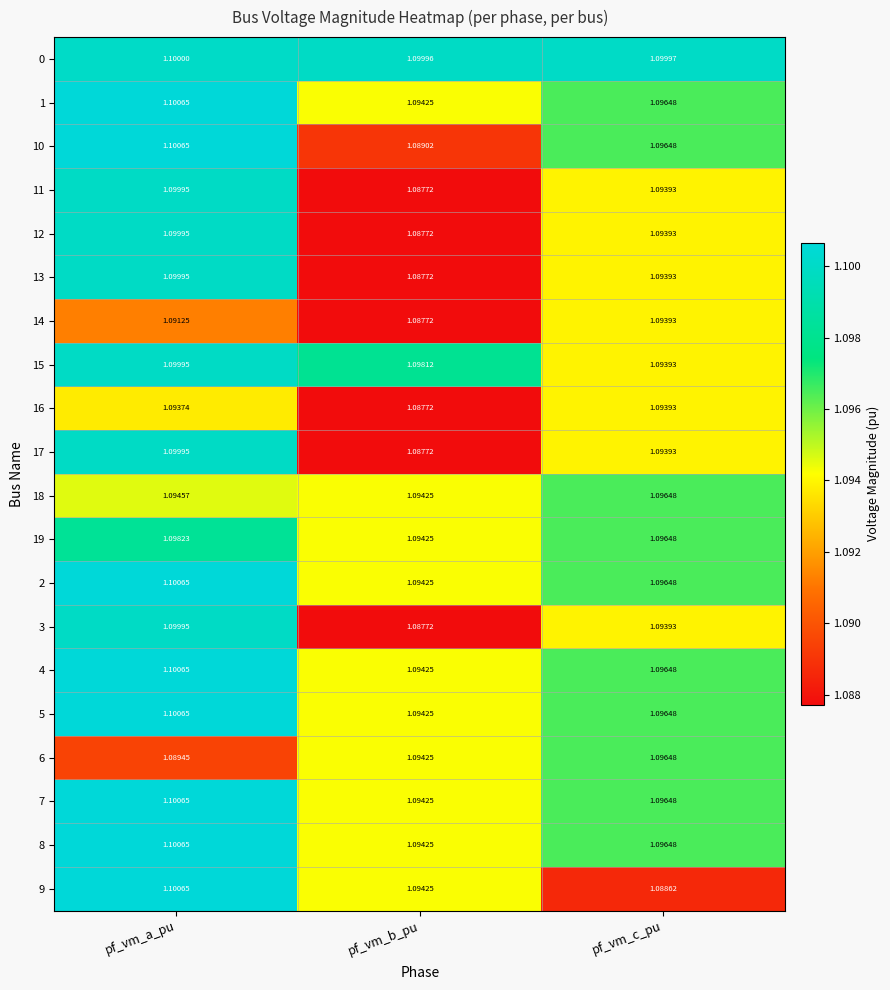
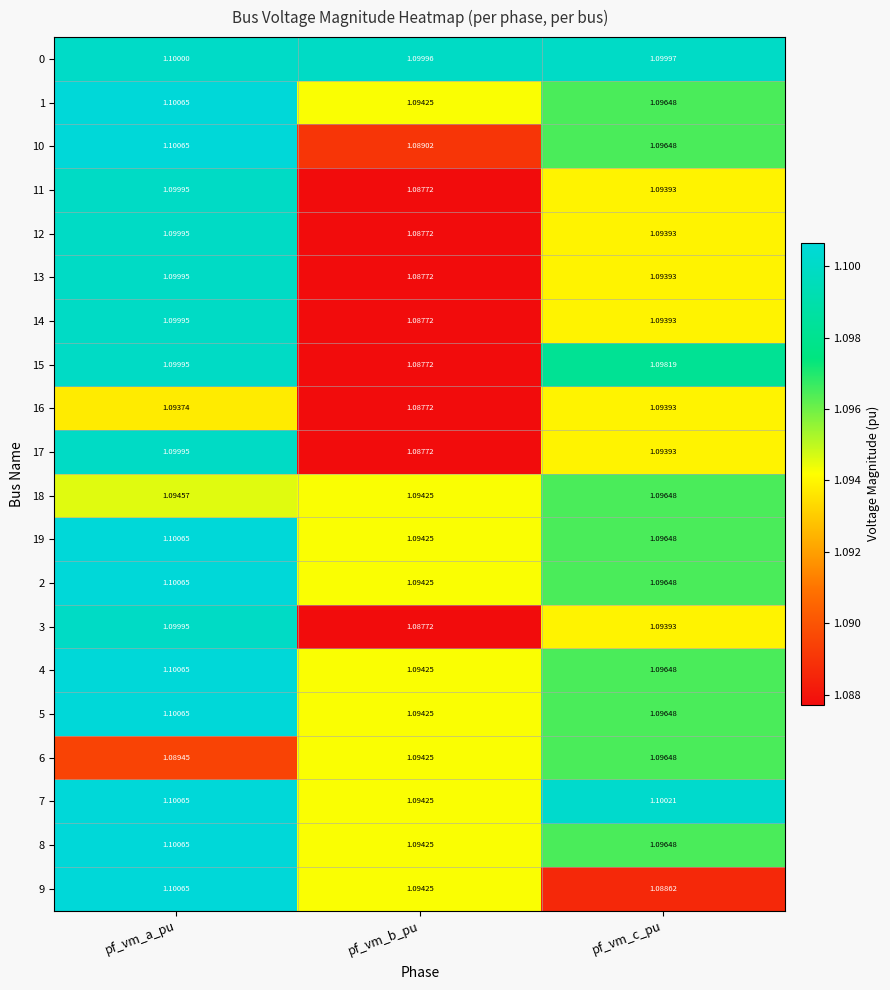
  {
    "0": {
      "pf_vm_a_pu": 1.10000,
      "pf_vm_b_pu": 1.09996,
      "pf_vm_c_pu": 1.09997
    },
    "1": {
      "pf_vm_a_pu": 1.10065,
      "pf_vm_b_pu": 1.09425,
      "pf_vm_c_pu": 1.09648
    },
    "10": {
      "pf_vm_a_pu": 1.10065,
      "pf_vm_b_pu": 1.08902,
      "pf_vm_c_pu": 1.09648
    },
    "11": {
      "pf_vm_a_pu": 1.09995,
      "pf_vm_b_pu": 1.08772,
      "pf_vm_c_pu": 1.09393
    },
    "12": {
      "pf_vm_a_pu": 1.09995,
      "pf_vm_b_pu": 1.08772,
      "pf_vm_c_pu": 1.09393
    },
    "13": {
      "pf_vm_a_pu": 1.09995,
      "pf_vm_b_pu": 1.08772,
      "pf_vm_c_pu": 1.09393
    },
    "14": {
-     "pf_vm_a_pu": 1.09125,
+     "pf_vm_a_pu": 1.09995,
      "pf_vm_b_pu": 1.08772,
      "pf_vm_c_pu": 1.09393
    },
    "15": {
      "pf_vm_a_pu": 1.09995,
-     "pf_vm_b_pu": 1.09812,
-     "pf_vm_c_pu": 1.09393
+     "pf_vm_b_pu": 1.08772,
+     "pf_vm_c_pu": 1.09819
    },
    "16": {
      "pf_vm_a_pu": 1.09374,
      "pf_vm_b_pu": 1.08772,
      "pf_vm_c_pu": 1.09393
    },
    "17": {
      "pf_vm_a_pu": 1.09995,
      "pf_vm_b_pu": 1.08772,
      "pf_vm_c_pu": 1.09393
    },
    "18": {
      "pf_vm_a_pu": 1.09457,
      "pf_vm_b_pu": 1.09425,
      "pf_vm_c_pu": 1.09648
    },
    "19": {
-     "pf_vm_a_pu": 1.09823,
+     "pf_vm_a_pu": 1.10065,
      "pf_vm_b_pu": 1.09425,
      "pf_vm_c_pu": 1.09648
    },
    "2": {
      "pf_vm_a_pu": 1.10065,
      "pf_vm_b_pu": 1.09425,
      "pf_vm_c_pu": 1.09648
    },
    "3": {
      "pf_vm_a_pu": 1.09995,
      "pf_vm_b_pu": 1.08772,
      "pf_vm_c_pu": 1.09393
    },
    "4": {
      "pf_vm_a_pu": 1.10065,
      "pf_vm_b_pu": 1.09425,
      "pf_vm_c_pu": 1.09648
    },
    "5": {
      "pf_vm_a_pu": 1.10065,
      "pf_vm_b_pu": 1.09425,
      "pf_vm_c_pu": 1.09648
    },
    "6": {
      "pf_vm_a_pu": 1.08945,
      "pf_vm_b_pu": 1.09425,
      "pf_vm_c_pu": 1.09648
    },
    "7": {
      "pf_vm_a_pu": 1.10065,
      "pf_vm_b_pu": 1.09425,
-     "pf_vm_c_pu": 1.09648
+     "pf_vm_c_pu": 1.10021
    },
    "8": {
      "pf_vm_a_pu": 1.10065,
      "pf_vm_b_pu": 1.09425,
      "pf_vm_c_pu": 1.09648
    },
    "9": {
      "pf_vm_a_pu": 1.10065,
      "pf_vm_b_pu": 1.09425,
      "pf_vm_c_pu": 1.08862
    }
  }
